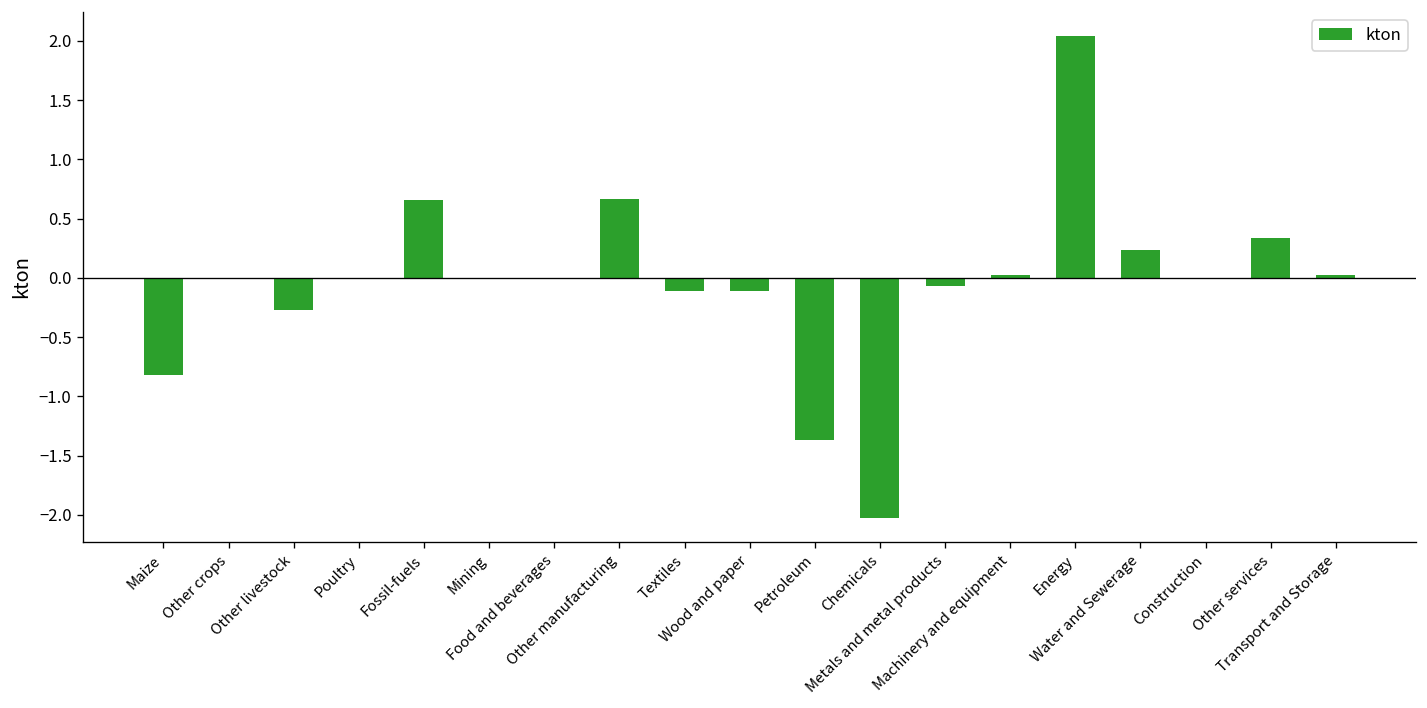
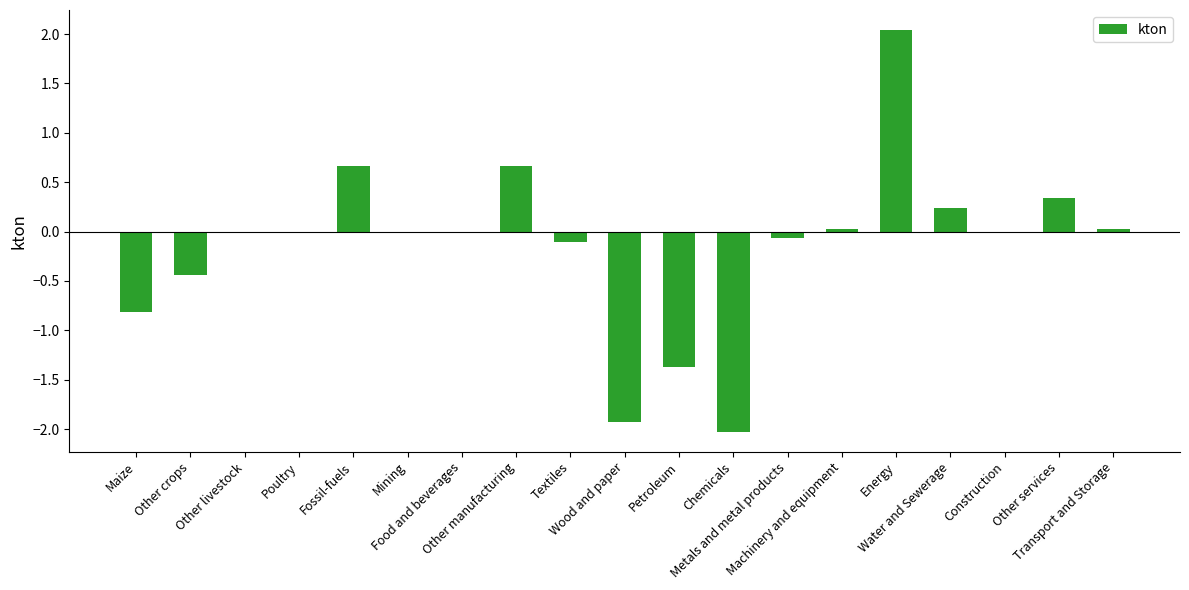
  {
    "Maize": -0.8,
-   "Other crops": 0.0,
-   "Other livestock": -0.3,
+   "Other crops": -0.4,
+   "Other livestock": 0.0,
    "Fossil-fuels": 0.7,
    "Other manufacturing": 0.7,
    "Textiles": -0.1,
-   "Wood and paper": -0.1,
+   "Wood and paper": -1.9,
    "Petroleum": -1.4,
    "Chemicals": -2.0,
    "Metals and metal products": -0.1,
    "Energy": 2.0,
    "Water and Sewerage": 0.2,
    "Other services": 0.3,
    "Transport and Storage": 0.0
  }
